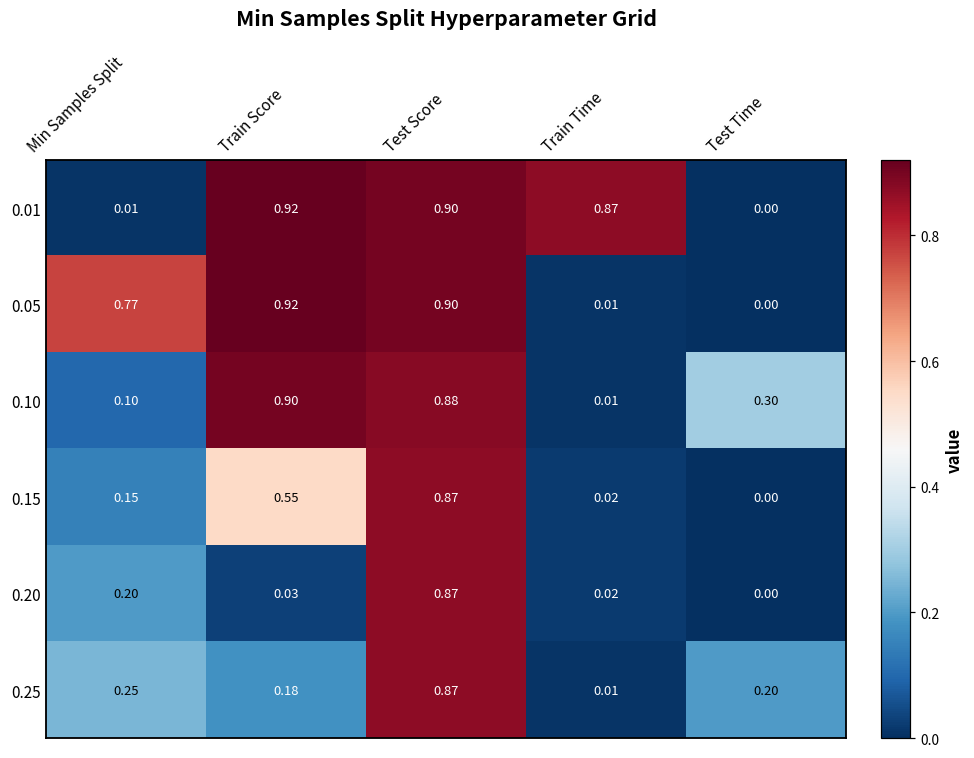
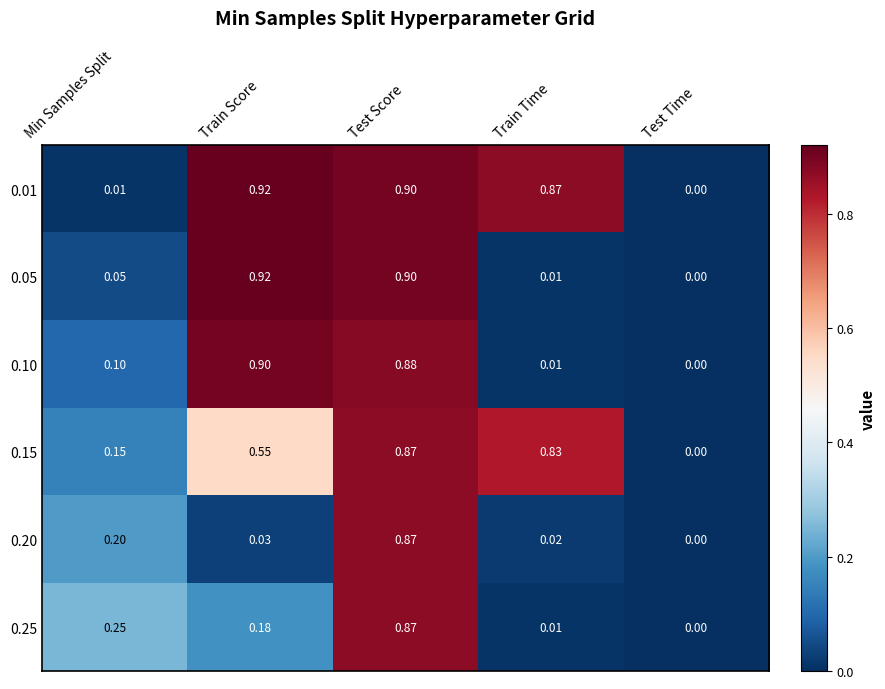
  {
    "0.01": {
      "Min Samples Split": 0.01,
      "Train Score": 0.92,
      "Test Score": 0.90,
      "Train Time": 0.87,
      "Test Time": 0.00
    },
    "0.05": {
-     "Min Samples Split": 0.77,
+     "Min Samples Split": 0.05,
      "Train Score": 0.92,
      "Test Score": 0.90,
      "Train Time": 0.01,
      "Test Time": 0.00
    },
    "0.10": {
      "Min Samples Split": 0.10,
      "Train Score": 0.90,
      "Test Score": 0.88,
      "Train Time": 0.01,
-     "Test Time": 0.30
+     "Test Time": 0.00
    },
    "0.15": {
      "Min Samples Split": 0.15,
      "Train Score": 0.55,
      "Test Score": 0.87,
-     "Train Time": 0.02,
+     "Train Time": 0.83,
      "Test Time": 0.00
    },
    "0.20": {
      "Min Samples Split": 0.20,
      "Train Score": 0.03,
      "Test Score": 0.87,
      "Train Time": 0.02,
      "Test Time": 0.00
    },
    "0.25": {
      "Min Samples Split": 0.25,
      "Train Score": 0.18,
      "Test Score": 0.87,
      "Train Time": 0.01,
-     "Test Time": 0.20
+     "Test Time": 0.00
    }
  }
